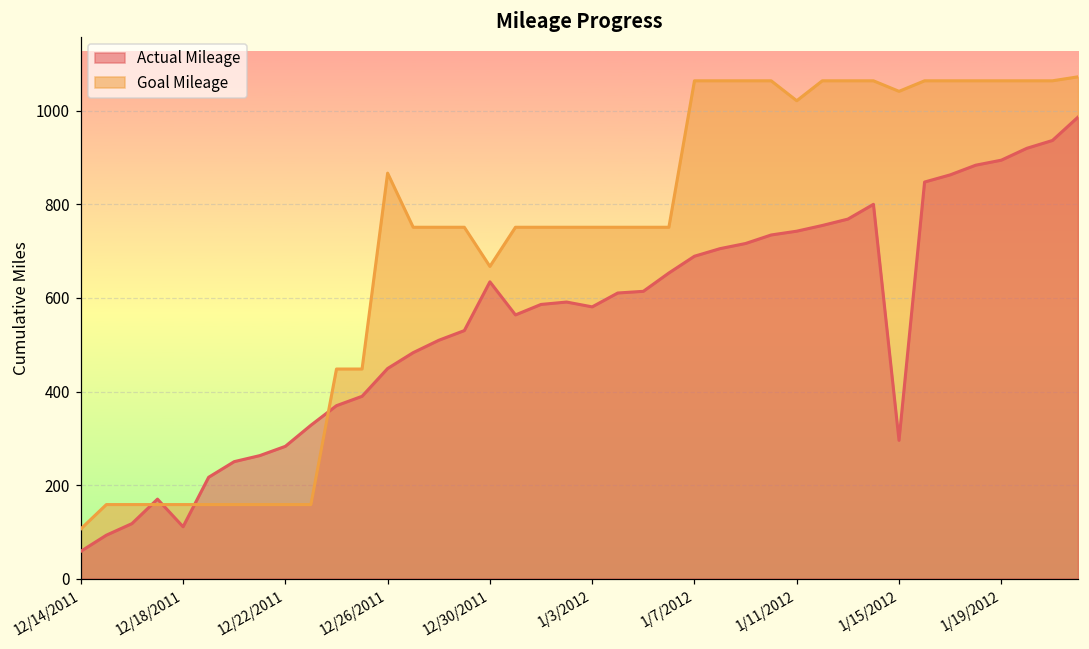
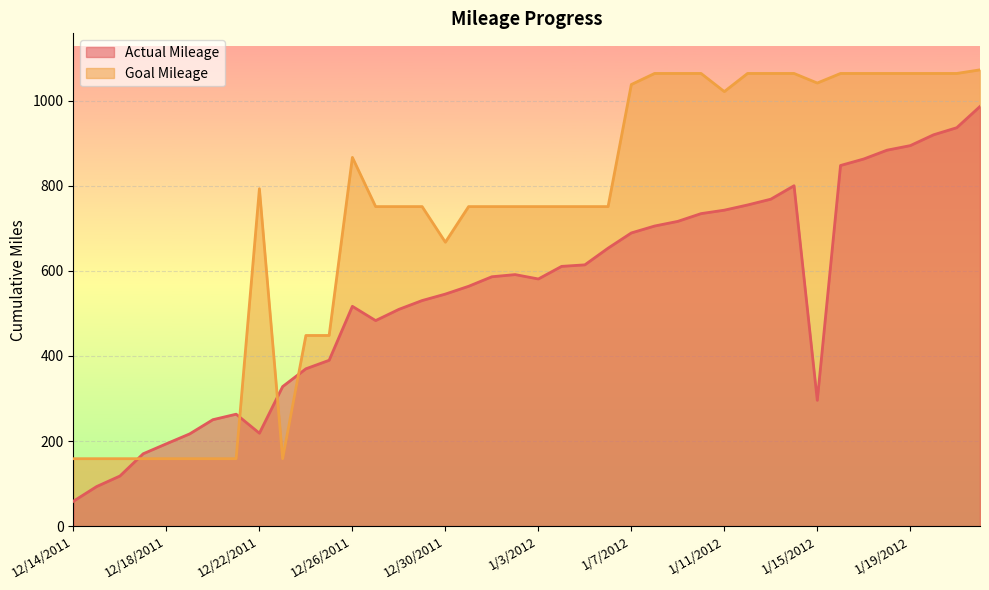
  {
    "Actual Mileage": {
      "12/14/2011": 60,
-     "12/18/2011": 110,
-     "12/22/2011": 280,
-     "12/26/2011": 450,
-     "12/30/2011": 630,
+     "12/18/2011": 190,
+     "12/22/2011": 220,
+     "12/26/2011": 520,
+     "12/30/2011": 550,
      "1/3/2012": 580,
      "1/7/2012": 690,
      "1/11/2012": 740,
      "1/15/2012": 300,
      "1/19/2012": 890
    },
    "Goal Mileage": {
-     "12/14/2011": 110,
+     "12/14/2011": 160,
      "12/18/2011": 160,
-     "12/22/2011": 160,
+     "12/22/2011": 790,
      "12/26/2011": 870,
      "12/30/2011": 670,
      "1/3/2012": 750,
-     "1/7/2012": 1060,
+     "1/7/2012": 1040,
      "1/11/2012": 1020,
      "1/15/2012": 1040,
      "1/19/2012": 1060
    }
  }
